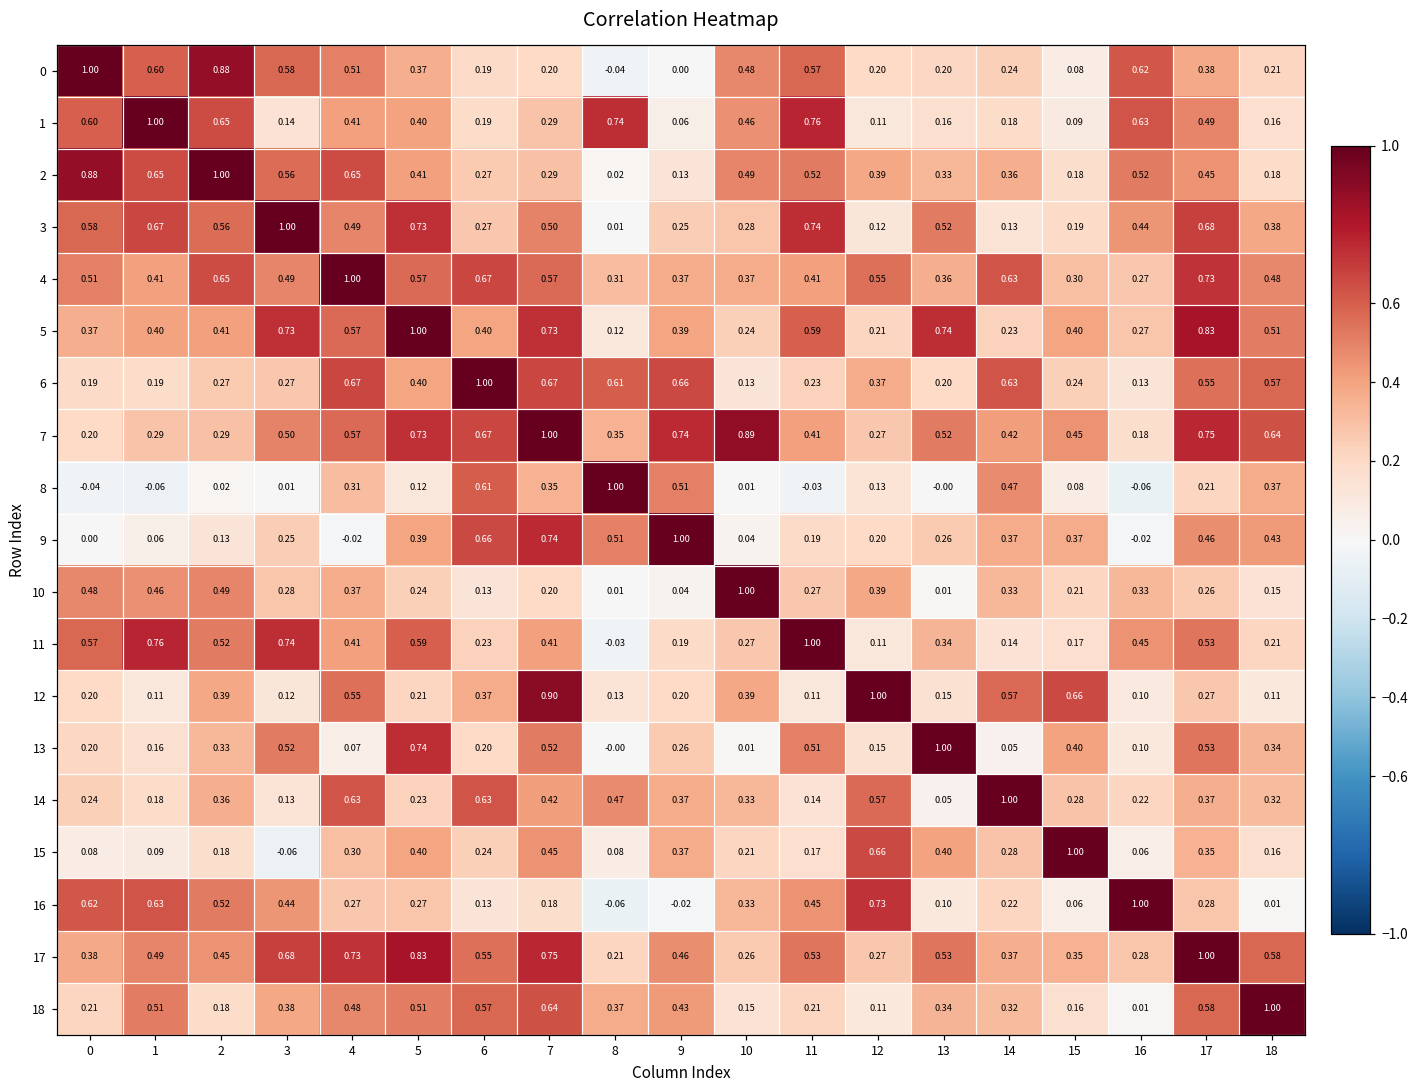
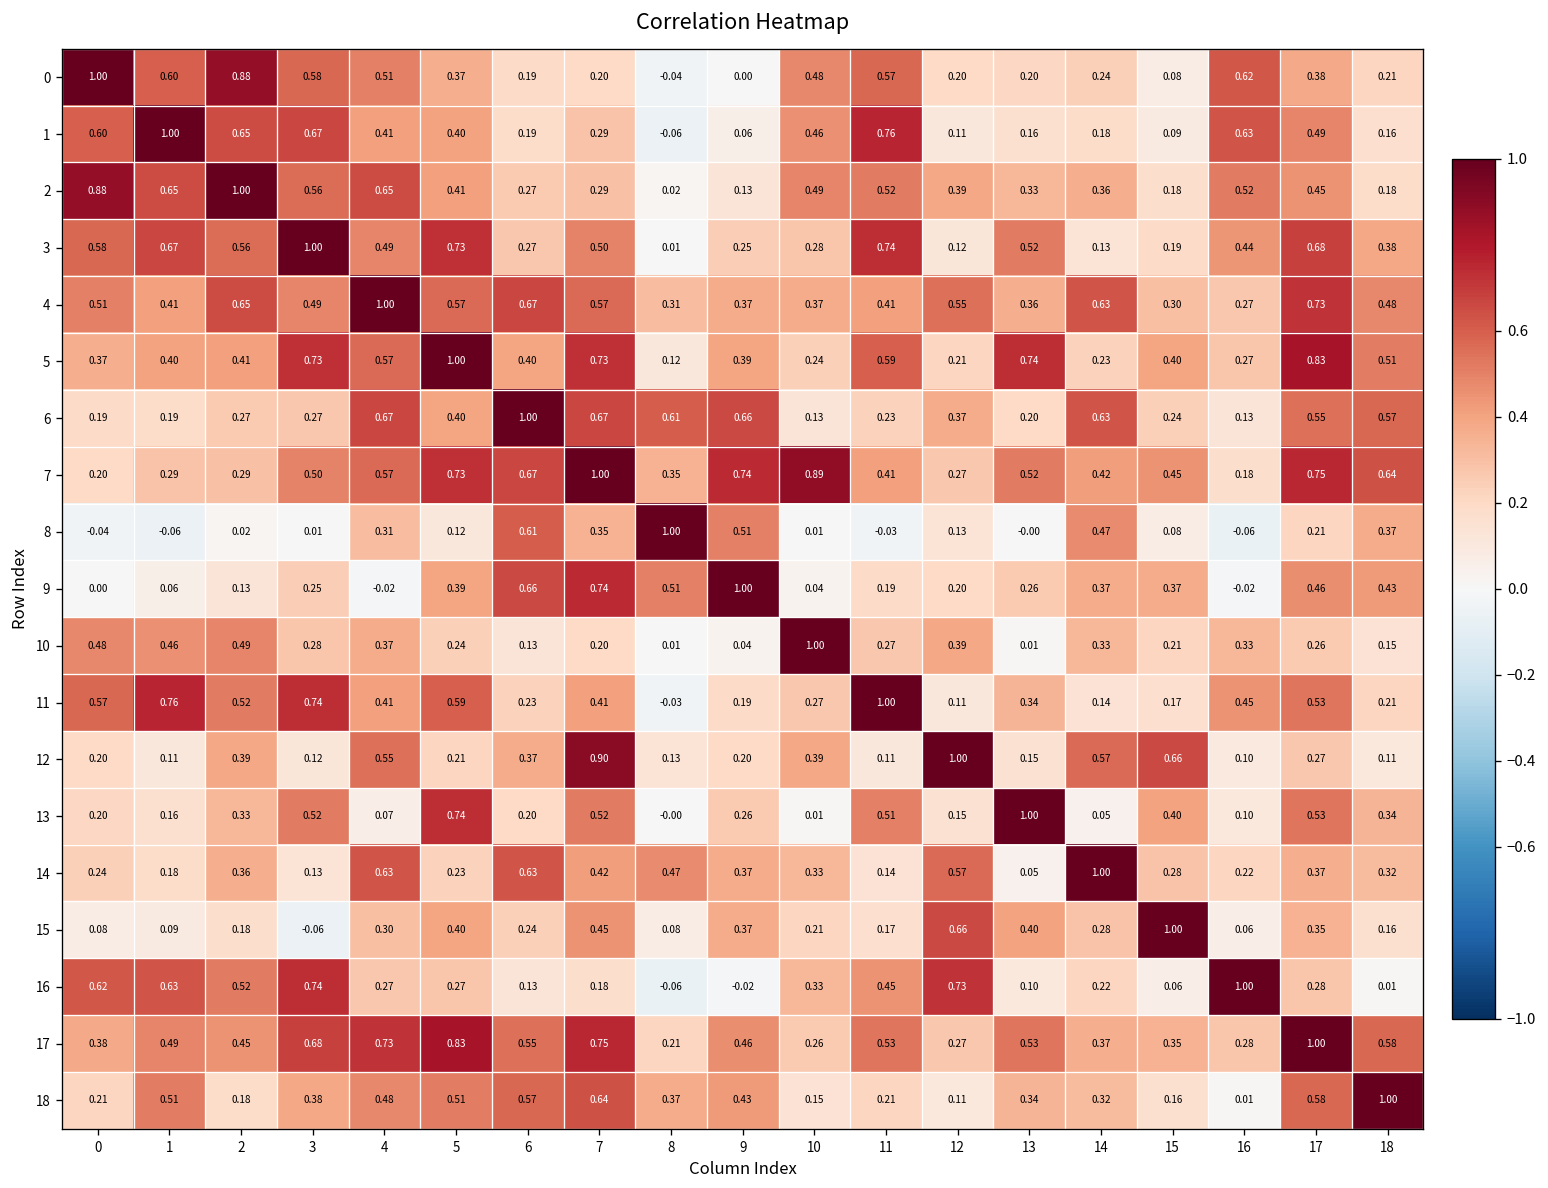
  {
    "1": {
      "0": 0.60,
      "1": 1.00,
      "2": 0.65,
-     "3": 0.14,
+     "3": 0.67,
      "4": 0.41,
      "5": 0.40,
      "6": 0.19,
      "7": 0.29,
-     "8": 0.74,
+     "8": -0.06,
      "9": 0.06,
      "10": 0.46,
      "11": 0.76,
      "12": 0.11,
      "13": 0.16,
      "14": 0.18,
      "15": 0.09,
      "16": 0.63,
      "17": 0.49,
      "18": 0.16
    },
    "16": {
      "0": 0.62,
      "1": 0.63,
      "2": 0.52,
-     "3": 0.44,
+     "3": 0.74,
      "4": 0.27,
      "5": 0.27,
      "6": 0.13,
      "7": 0.18,
      "8": -0.06,
      "9": -0.02,
      "10": 0.33,
      "11": 0.45,
      "12": 0.73,
      "13": 0.10,
      "14": 0.22,
      "15": 0.06,
      "16": 1.00,
      "17": 0.28,
      "18": 0.01
    }
  }
